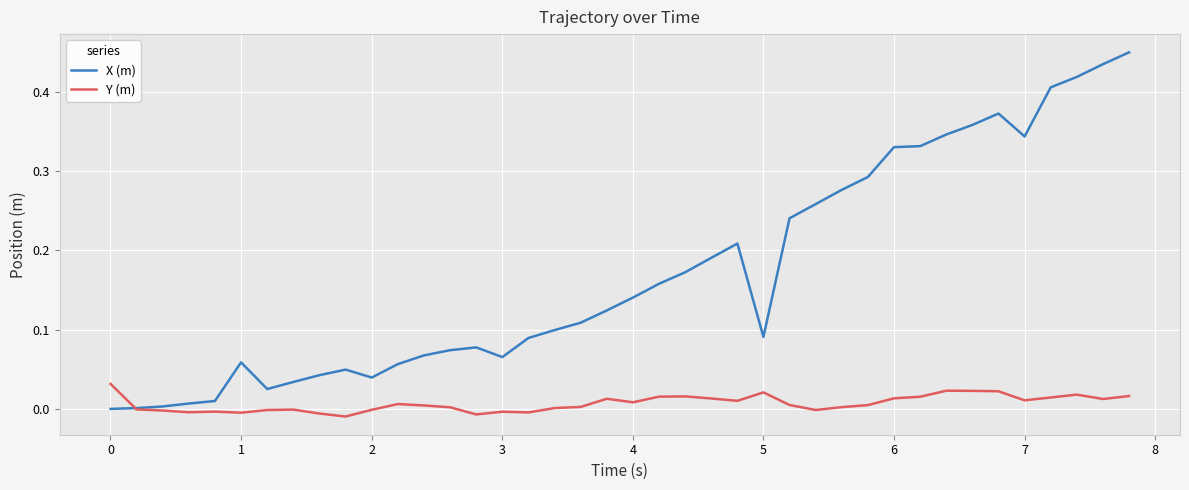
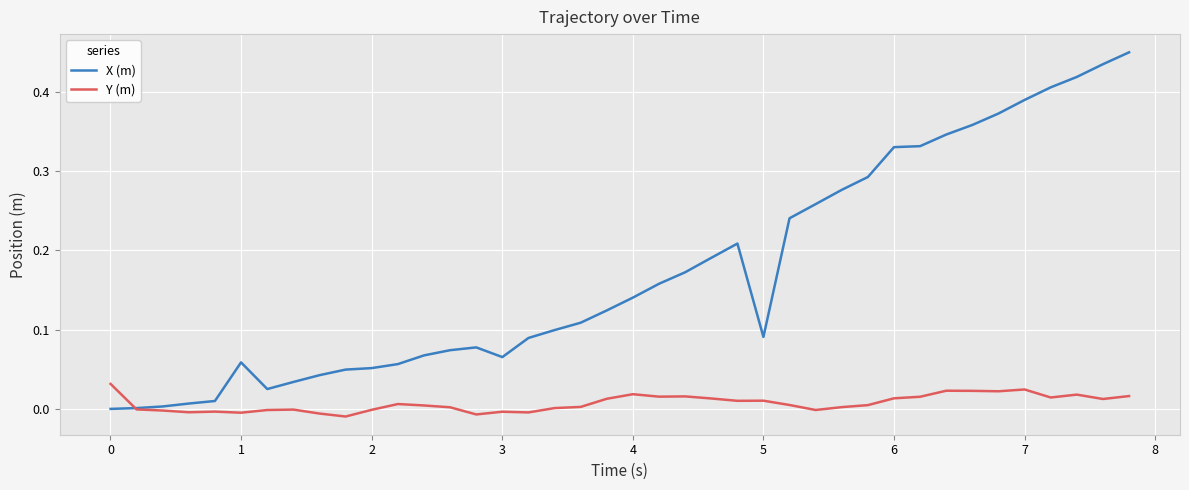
  {
    "X (m)": {
      "0": 0.00,
      "1": 0.06,
-     "2": 0.04,
+     "2": 0.05,
      "3": 0.07,
      "4": 0.14,
      "5": 0.09,
      "6": 0.33,
-     "7": 0.34
+     "7": 0.39
    },
    "Y (m)": {
      "0": 0.03,
      "1": 0.00,
      "2": 0.00,
      "3": 0.00,
-     "4": 0.01,
-     "5": 0.02,
+     "4": 0.02,
+     "5": 0.01,
      "6": 0.01,
-     "7": 0.01
+     "7": 0.02
    }
  }
